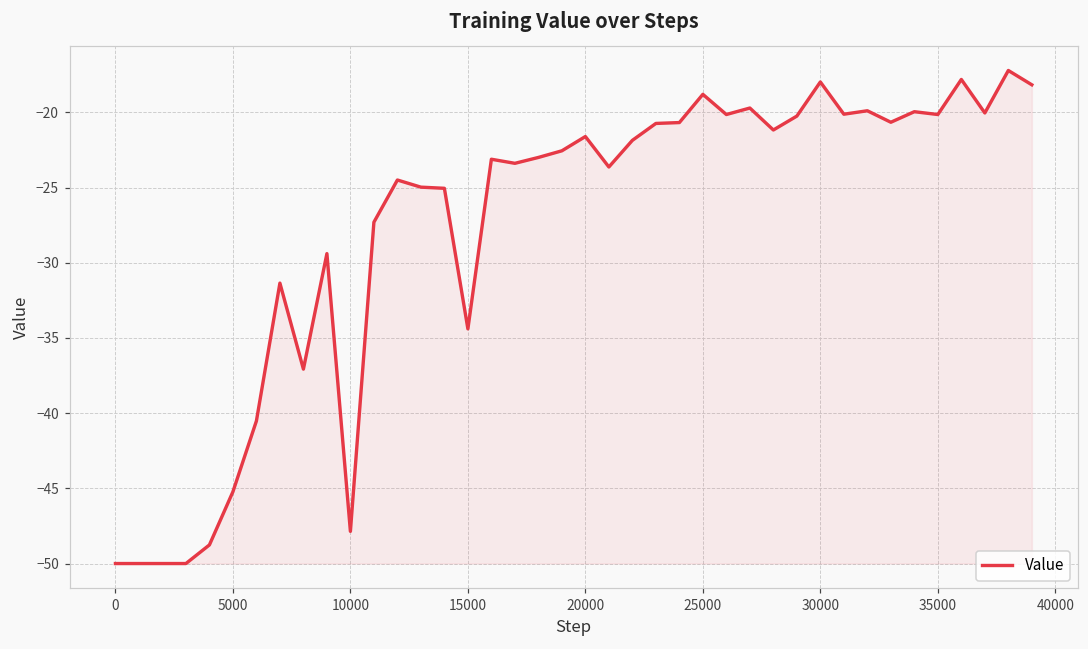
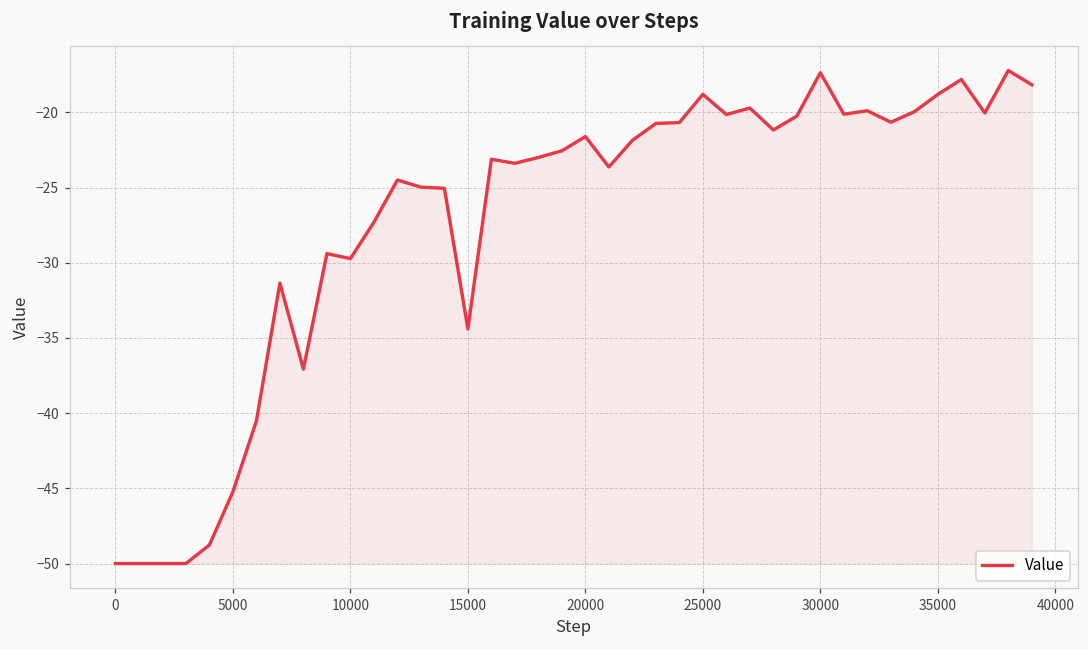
  {
    "0": -50.0,
    "5000": -45.2,
-   "10000": -47.9,
+   "10000": -29.7,
    "15000": -34.4,
    "20000": -21.6,
    "25000": -18.8,
-   "30000": -18.0,
-   "35000": -20.1
+   "30000": -17.4,
+   "35000": -18.8
  }
